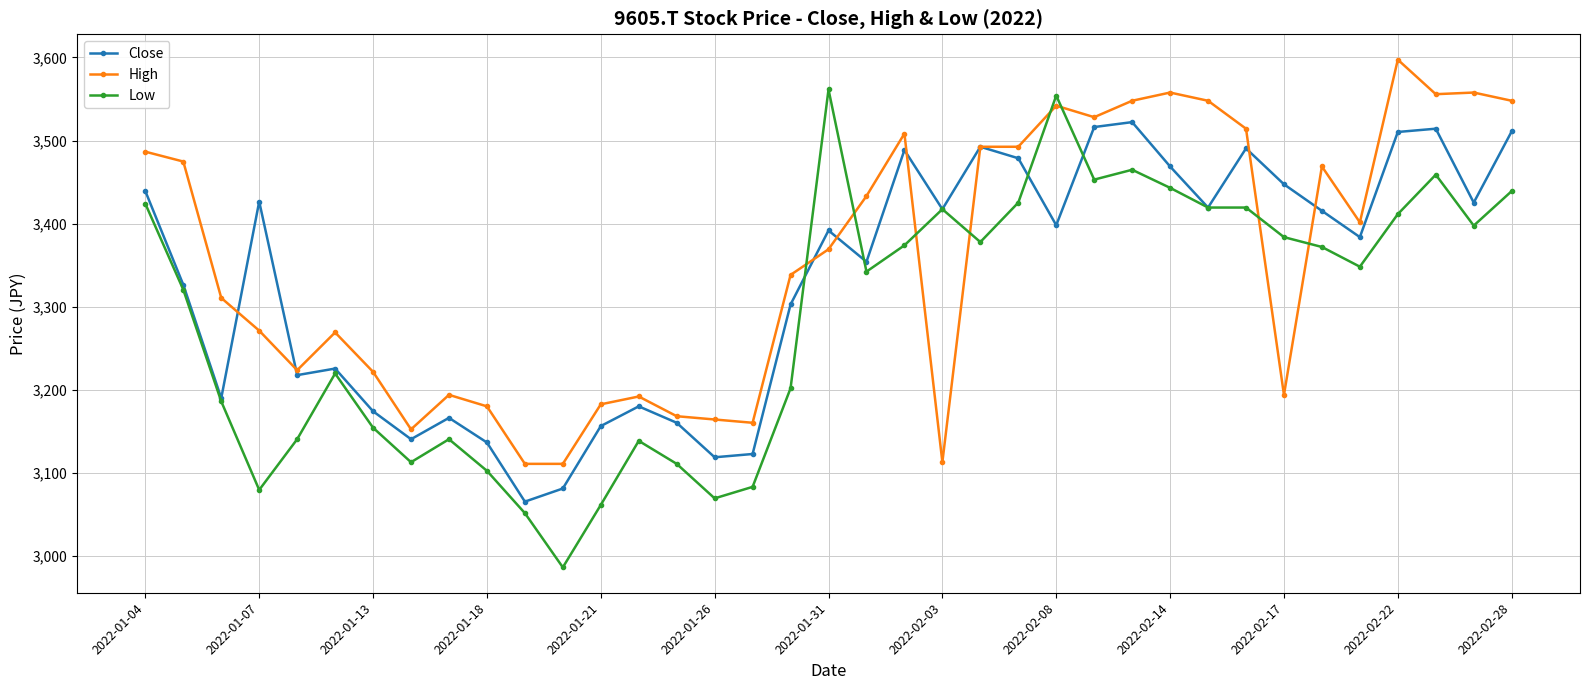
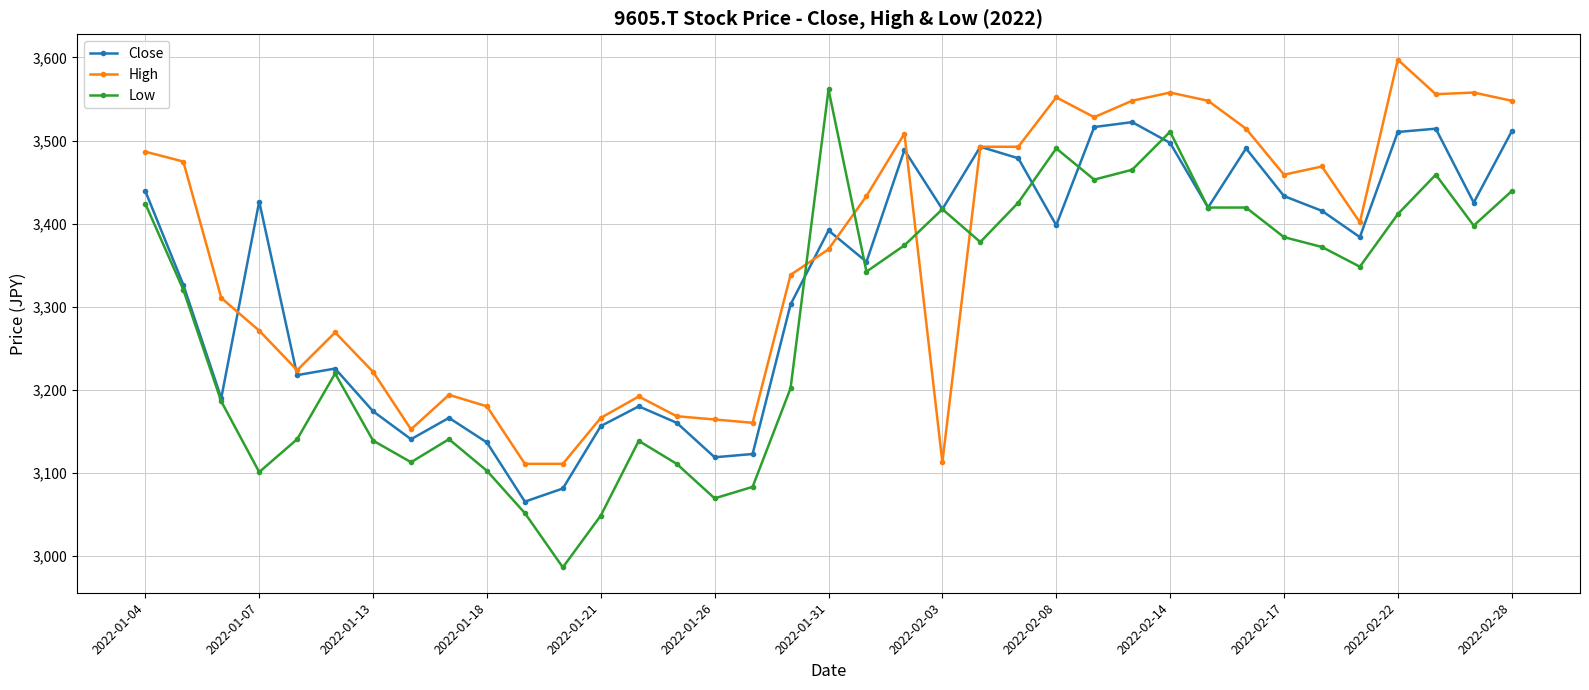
  {
    "Close": {
      "2022-01-04": "3,440",
      "2022-01-07": "3,430",
      "2022-01-13": "3,170",
      "2022-01-18": "3,140",
      "2022-01-21": "3,160",
      "2022-01-26": "3,120",
      "2022-01-31": "3,390",
      "2022-02-08": "3,400",
-     "2022-02-14": "3,470",
-     "2022-02-17": "3,450",
+     "2022-02-14": "3,500",
+     "2022-02-17": "3,430",
      "2022-02-22": "3,510",
      "2022-02-28": "3,510"
    },
    "High": {
      "2022-01-04": "3,490",
      "2022-01-07": "3,270",
      "2022-01-13": "3,220",
      "2022-01-18": "3,180",
-     "2022-01-21": "3,180",
+     "2022-01-21": "3,170",
      "2022-01-26": "3,160",
      "2022-01-31": "3,370",
      "2022-02-03": "3,110",
-     "2022-02-08": "3,540",
+     "2022-02-08": "3,550",
      "2022-02-14": "3,560",
-     "2022-02-17": "3,190",
+     "2022-02-17": "3,460",
      "2022-02-22": "3,600",
      "2022-02-28": "3,550"
    },
    "Low": {
      "2022-01-04": "3,420",
-     "2022-01-07": "3,080",
-     "2022-01-13": "3,150",
+     "2022-01-07": "3,100",
+     "2022-01-13": "3,140",
      "2022-01-18": "3,100",
-     "2022-01-21": "3,060",
+     "2022-01-21": "3,050",
      "2022-01-26": "3,070",
      "2022-01-31": "3,560",
-     "2022-02-08": "3,550",
-     "2022-02-14": "3,440",
+     "2022-02-08": "3,490",
+     "2022-02-14": "3,510",
      "2022-02-17": "3,380",
      "2022-02-22": "3,410",
      "2022-02-28": "3,440"
    }
  }
